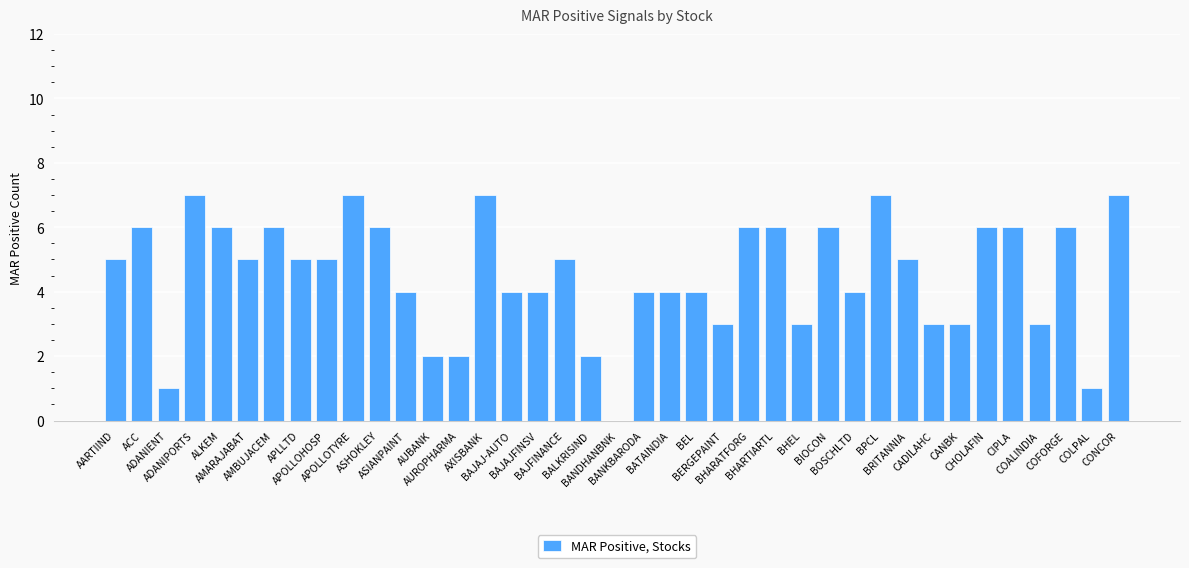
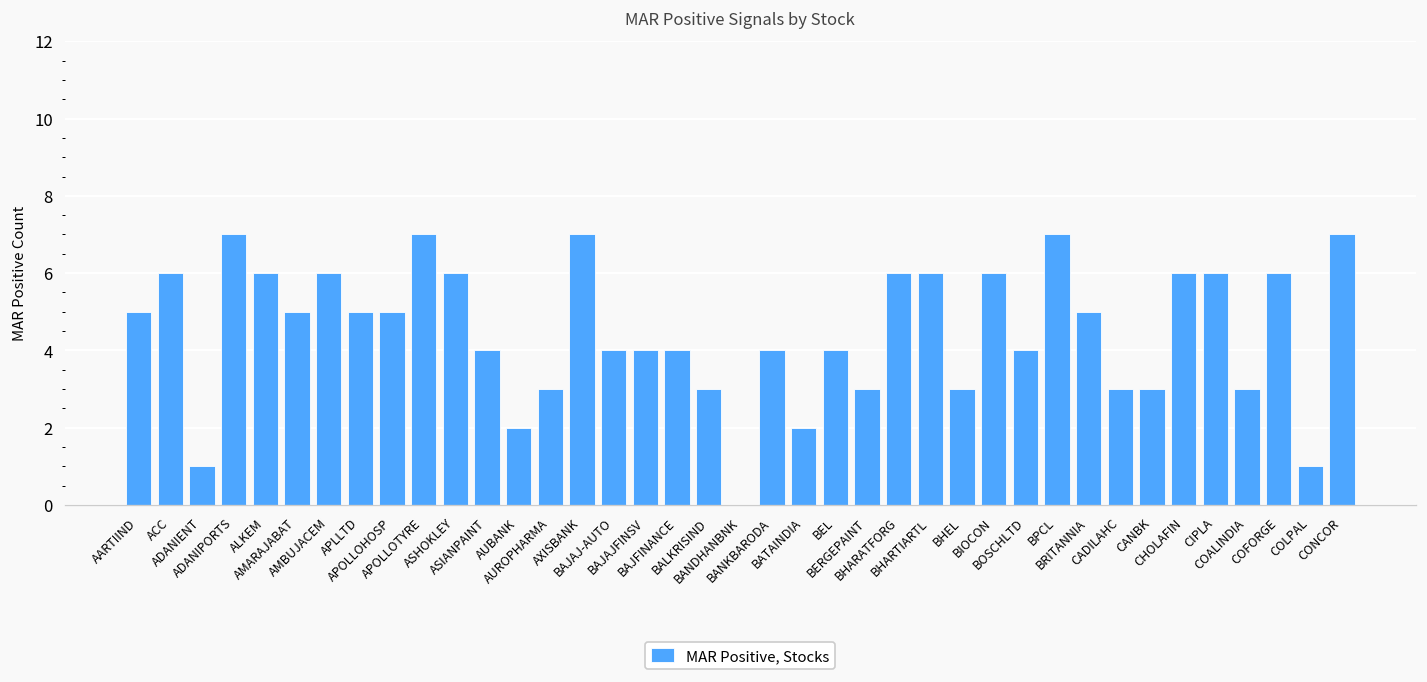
  {
    "AARTIIND": 5,
    "ACC": 6,
    "ADANIENT": 1,
    "ADANIPORTS": 7,
    "ALKEM": 6,
    "AMARAJABAT": 5,
    "AMBUJACEM": 6,
    "APLLTD": 5,
    "APOLLOHOSP": 5,
    "APOLLOTYRE": 7,
    "ASHOKLEY": 6,
    "ASIANPAINT": 4,
    "AUBANK": 2,
-   "AUROPHARMA": 2,
+   "AUROPHARMA": 3,
    "AXISBANK": 7,
    "BAJAJ-AUTO": 4,
    "BAJAJFINSV": 4,
-   "BAJFINANCE": 5,
-   "BALKRISIND": 2,
+   "BAJFINANCE": 4,
+   "BALKRISIND": 3,
    "BANDHANBNK": 0,
    "BANKBARODA": 4,
-   "BATAINDIA": 4,
+   "BATAINDIA": 2,
    "BEL": 4,
    "BERGEPAINT": 3,
    "BHARATFORG": 6,
    "BHARTIARTL": 6,
    "BHEL": 3,
    "BIOCON": 6,
    "BOSCHLTD": 4,
    "BPCL": 7,
    "BRITANNIA": 5,
    "CADILAHC": 3,
    "CANBK": 3,
    "CHOLAFIN": 6,
    "CIPLA": 6,
    "COALINDIA": 3,
    "COFORGE": 6,
    "COLPAL": 1,
    "CONCOR": 7
  }
